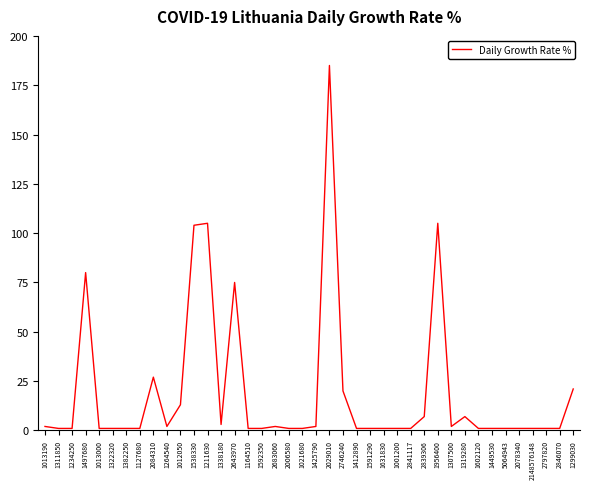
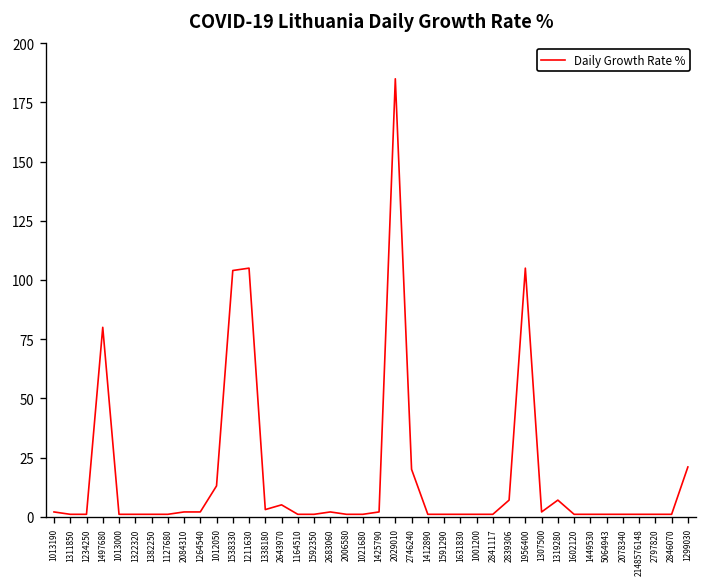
  {
    "1013190": 2,
    "1311850": 1,
    "1234250": 1,
    "1497680": 80,
    "1013000": 1,
    "1322320": 1,
    "1382250": 1,
    "1127680": 1,
-   "2084310": 27,
+   "2084310": 2,
    "1264540": 2,
    "1012050": 13,
    "1538330": 104,
    "1211630": 105,
    "1338180": 3,
-   "2643970": 75,
+   "2643970": 5,
    "1164510": 1,
    "1592350": 1,
    "2683060": 2,
    "2006580": 1,
    "1021680": 1,
    "1425790": 2,
    "2029010": 185,
    "2746240": 20,
    "1412890": 1,
    "1591290": 1,
    "1631830": 1,
    "1001200": 1,
    "2841117": 1,
    "2839306": 7,
    "1956400": 105,
    "1307500": 2,
    "1319280": 7,
    "1602120": 1,
    "1449530": 1,
    "5064943": 1,
    "2078340": 1,
    "2148576148": 1,
    "2797820": 1,
    "2846070": 1,
    "1299030": 21
  }
